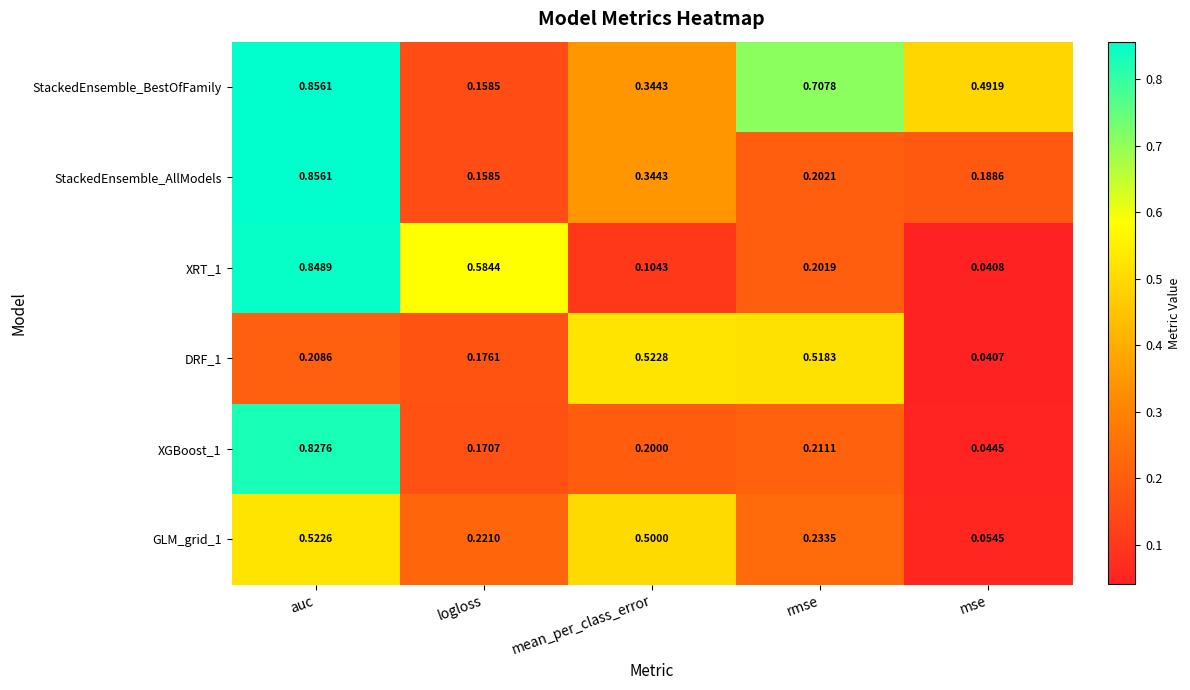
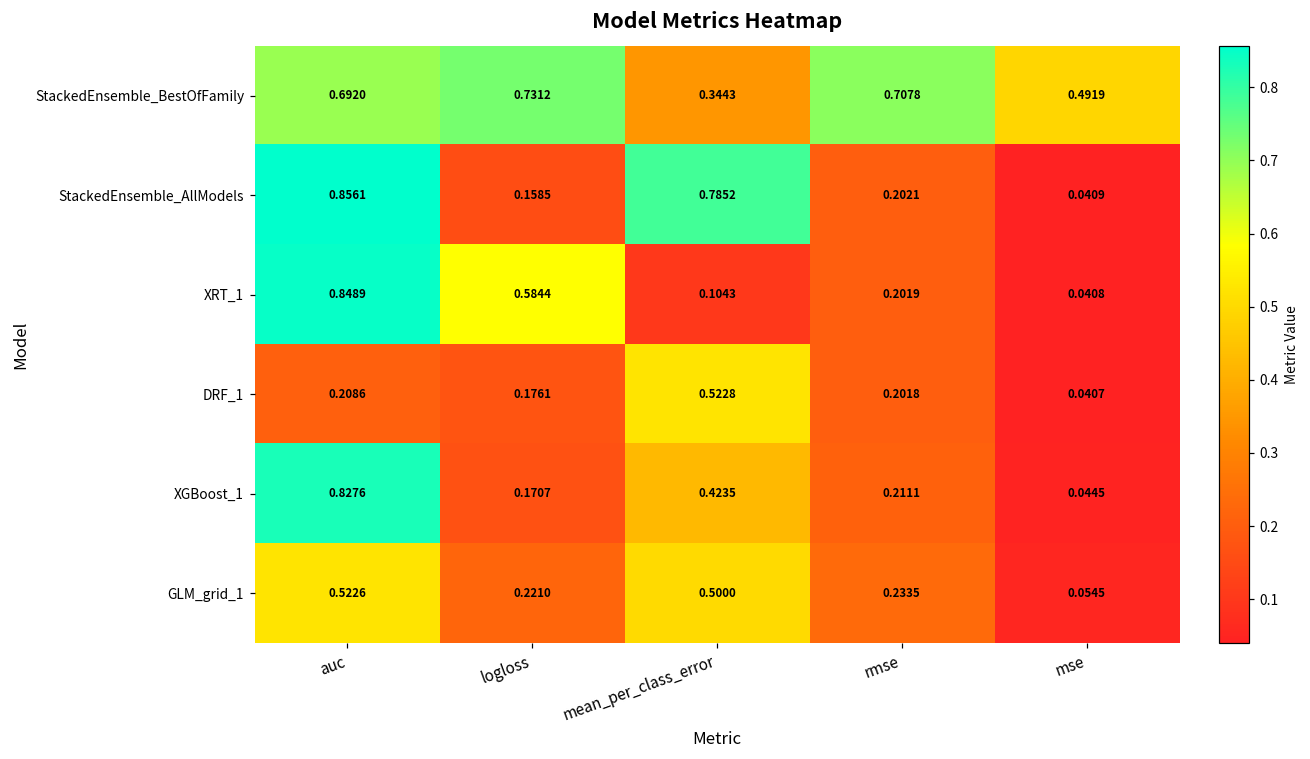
  {
    "StackedEnsemble_BestOfFamily": {
-     "auc": 0.8561,
-     "logloss": 0.1585,
+     "auc": 0.6920,
+     "logloss": 0.7312,
      "mean_per_class_error": 0.3443,
      "rmse": 0.7078,
      "mse": 0.4919
    },
    "StackedEnsemble_AllModels": {
      "auc": 0.8561,
      "logloss": 0.1585,
-     "mean_per_class_error": 0.3443,
+     "mean_per_class_error": 0.7852,
      "rmse": 0.2021,
-     "mse": 0.1886
+     "mse": 0.0409
    },
    "XRT_1": {
      "auc": 0.8489,
      "logloss": 0.5844,
      "mean_per_class_error": 0.1043,
      "rmse": 0.2019,
      "mse": 0.0408
    },
    "DRF_1": {
      "auc": 0.2086,
      "logloss": 0.1761,
      "mean_per_class_error": 0.5228,
-     "rmse": 0.5183,
+     "rmse": 0.2018,
      "mse": 0.0407
    },
    "XGBoost_1": {
      "auc": 0.8276,
      "logloss": 0.1707,
-     "mean_per_class_error": 0.2000,
+     "mean_per_class_error": 0.4235,
      "rmse": 0.2111,
      "mse": 0.0445
    },
    "GLM_grid_1": {
      "auc": 0.5226,
      "logloss": 0.2210,
      "mean_per_class_error": 0.5000,
      "rmse": 0.2335,
      "mse": 0.0545
    }
  }
